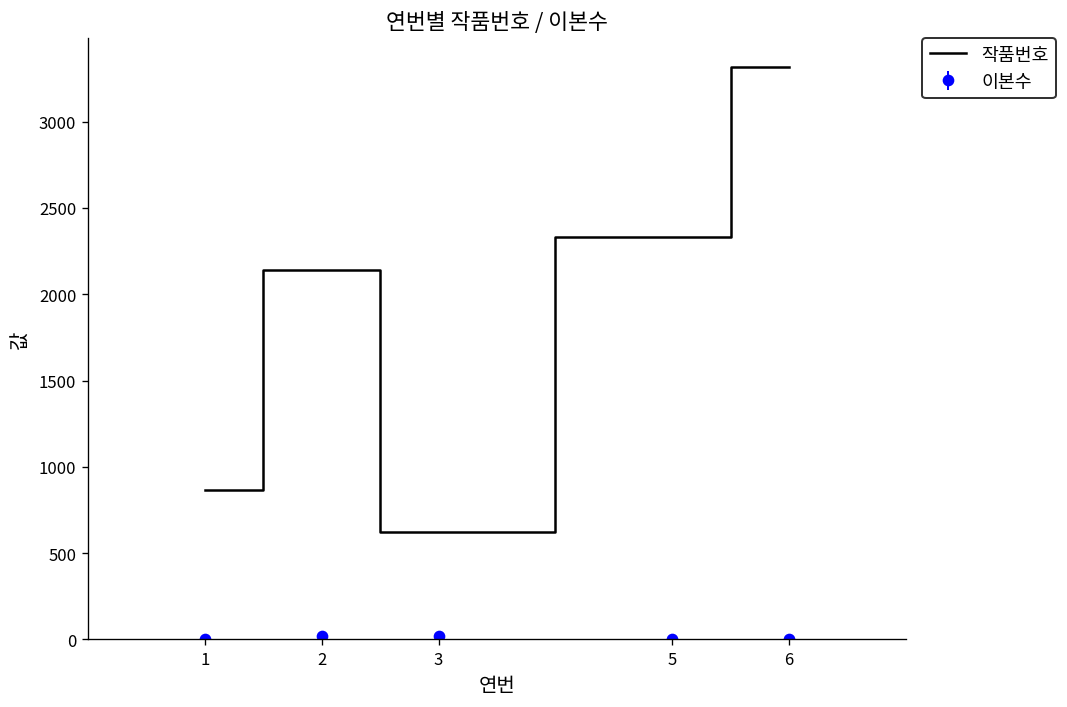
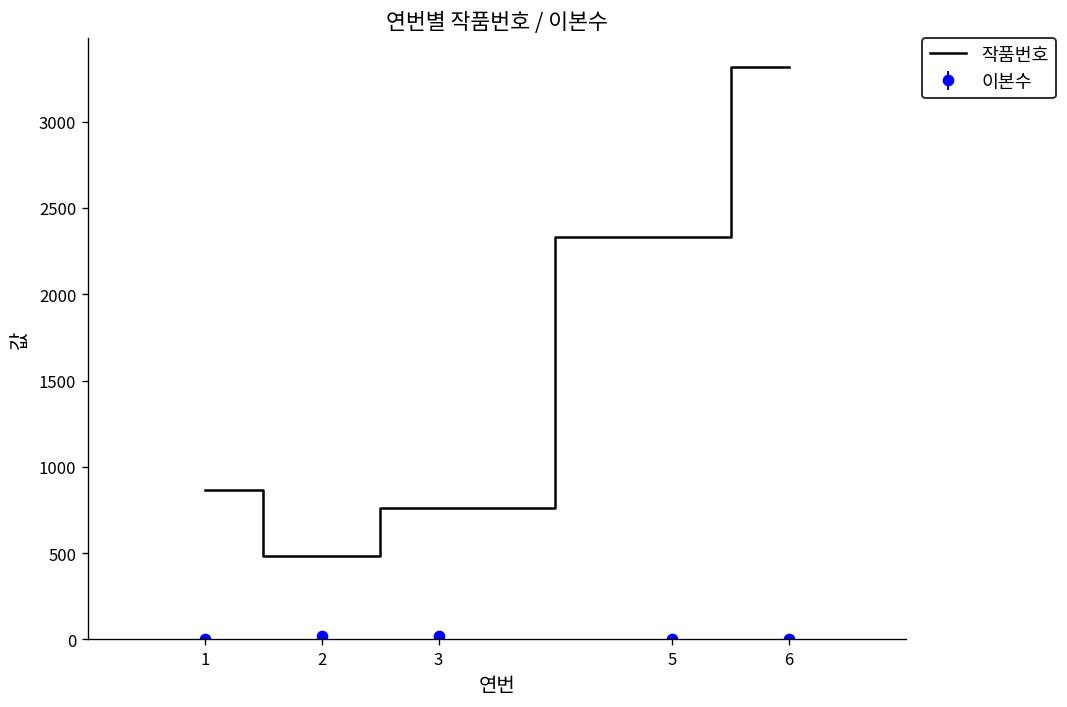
  {
    "작품번호": {
      "1": 860,
-     "2": 2140,
-     "3": 620,
+     "2": 480,
+     "3": 760,
      "5": 2330,
      "6": 3320
    }
  }
